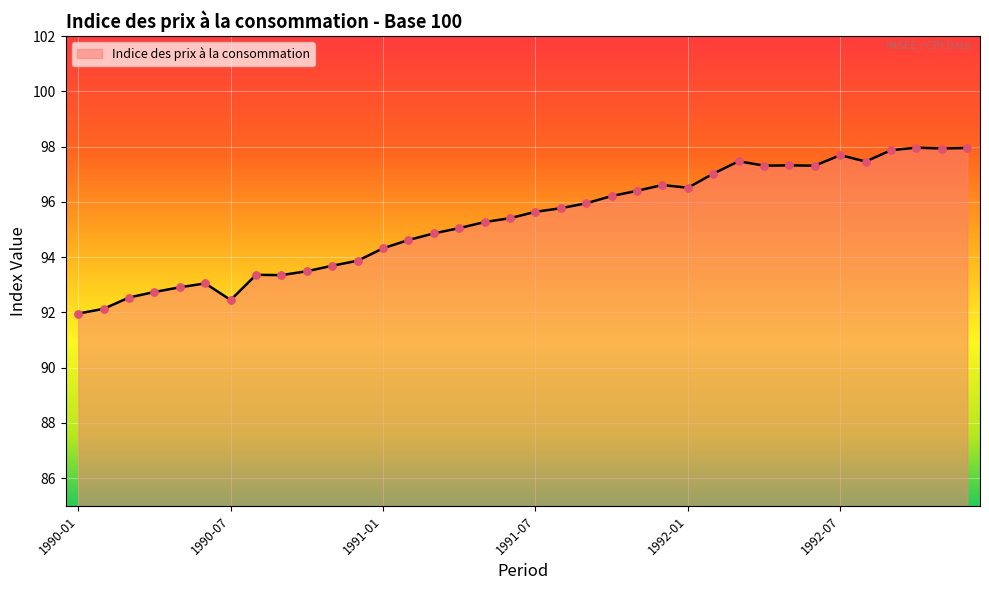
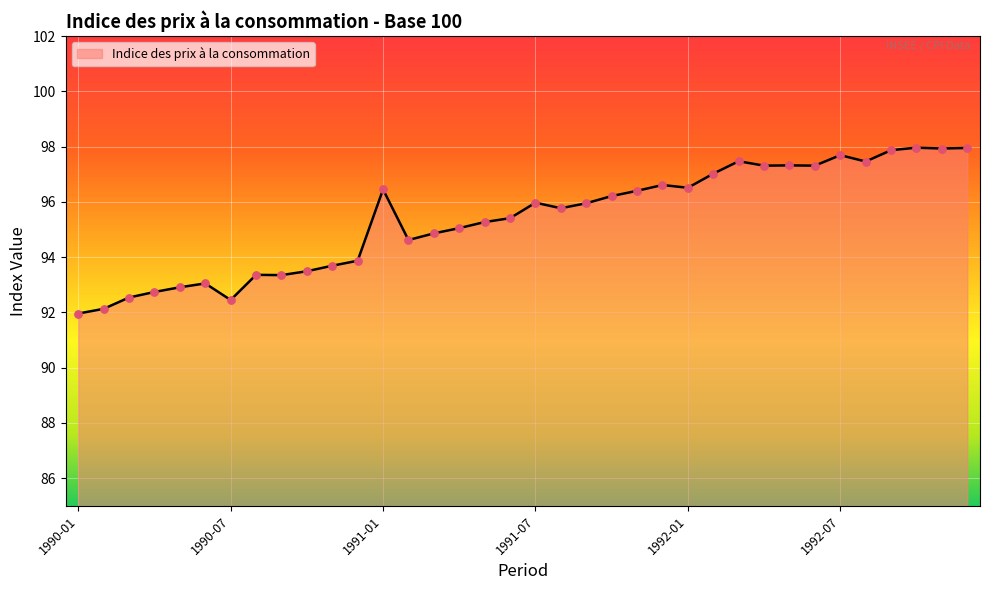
  {
    "1990-01": 92.0,
    "1990-07": 92.5,
-   "1991-01": 94.3,
-   "1991-07": 95.6,
+   "1991-01": 96.5,
+   "1991-07": 96.0,
    "1992-01": 96.5,
    "1992-07": 97.7
  }
